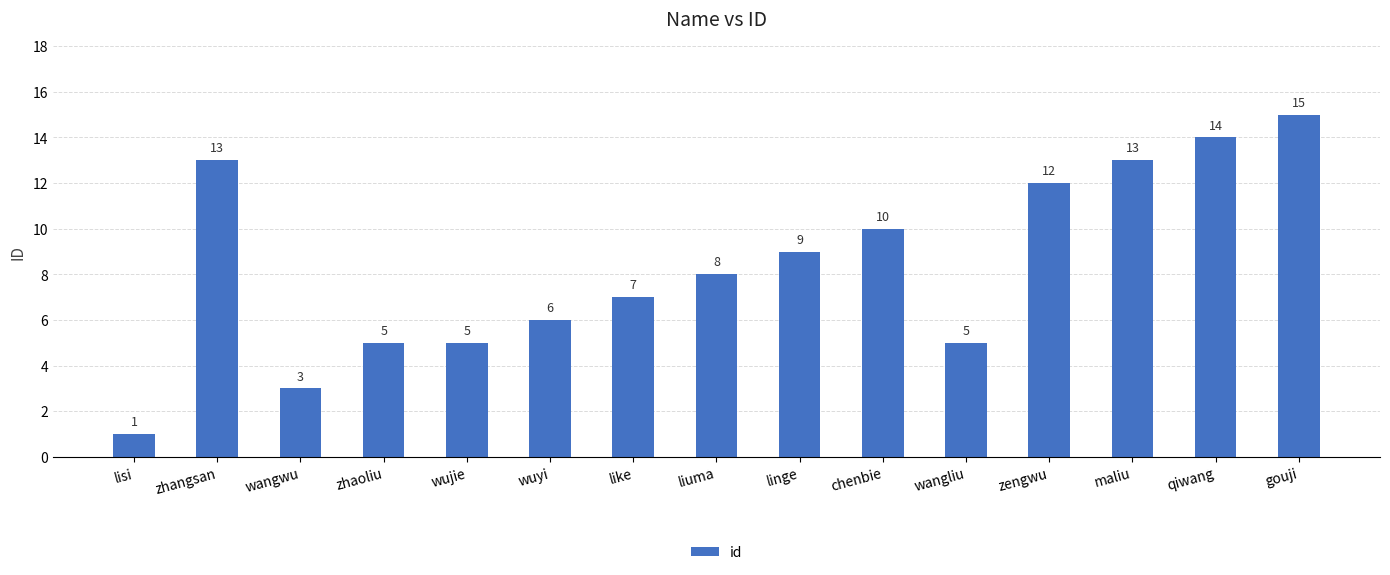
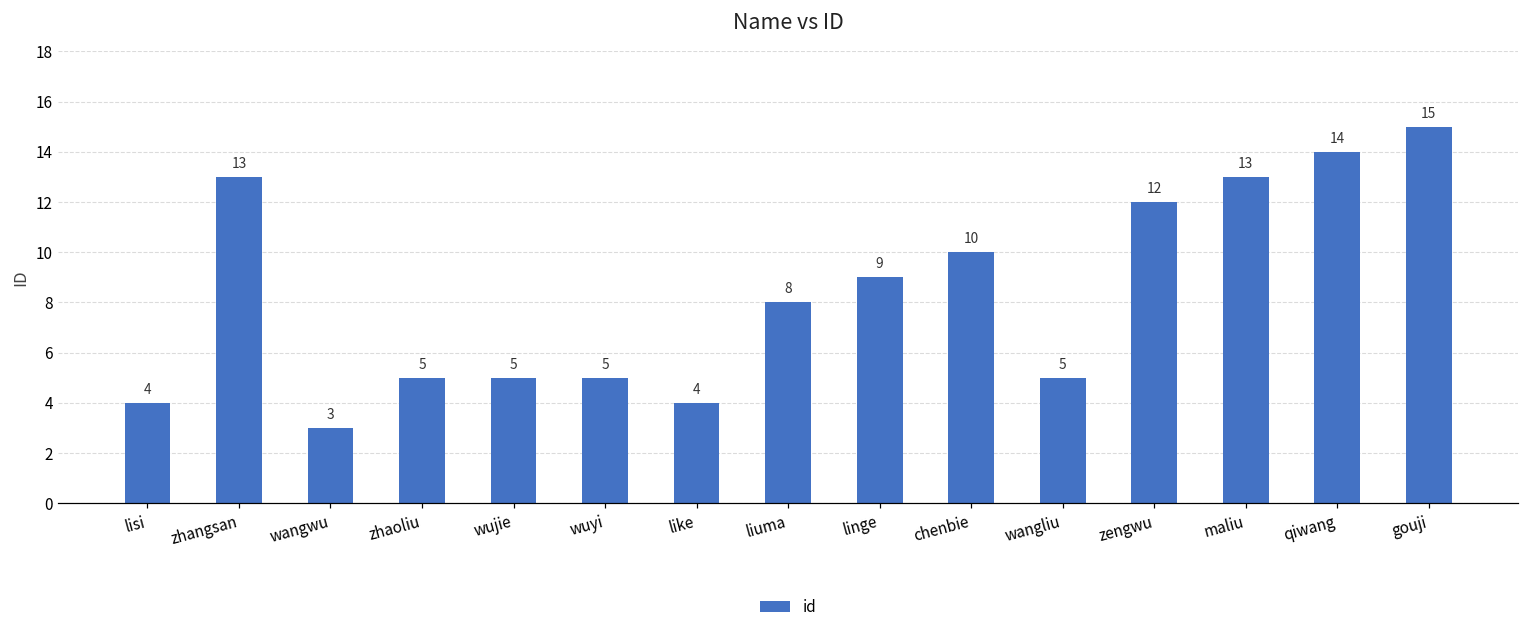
  {
-   "lisi": 1,
+   "lisi": 4,
    "zhangsan": 13,
    "wangwu": 3,
    "zhaoliu": 5,
    "wujie": 5,
-   "wuyi": 6,
-   "like": 7,
+   "wuyi": 5,
+   "like": 4,
    "liuma": 8,
    "linge": 9,
    "chenbie": 10,
    "wangliu": 5,
    "zengwu": 12,
    "maliu": 13,
    "qiwang": 14,
    "gouji": 15
  }
